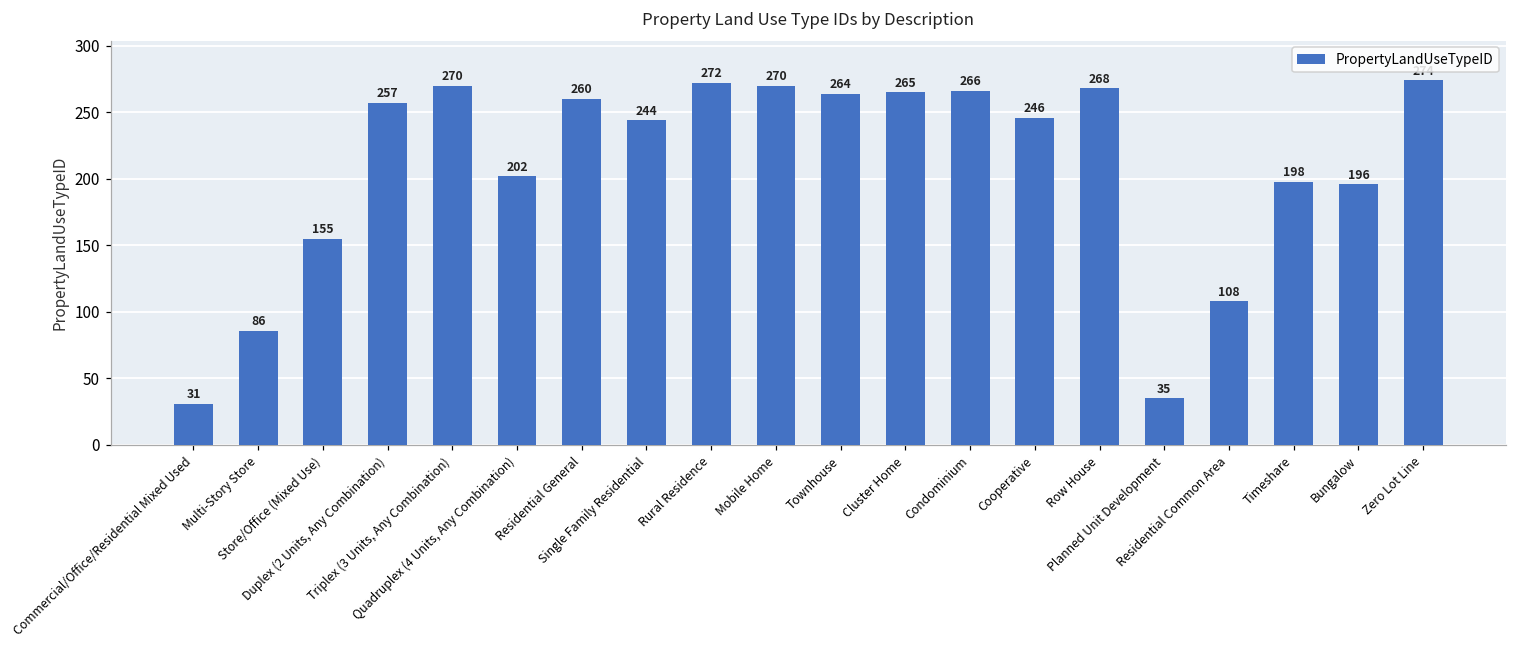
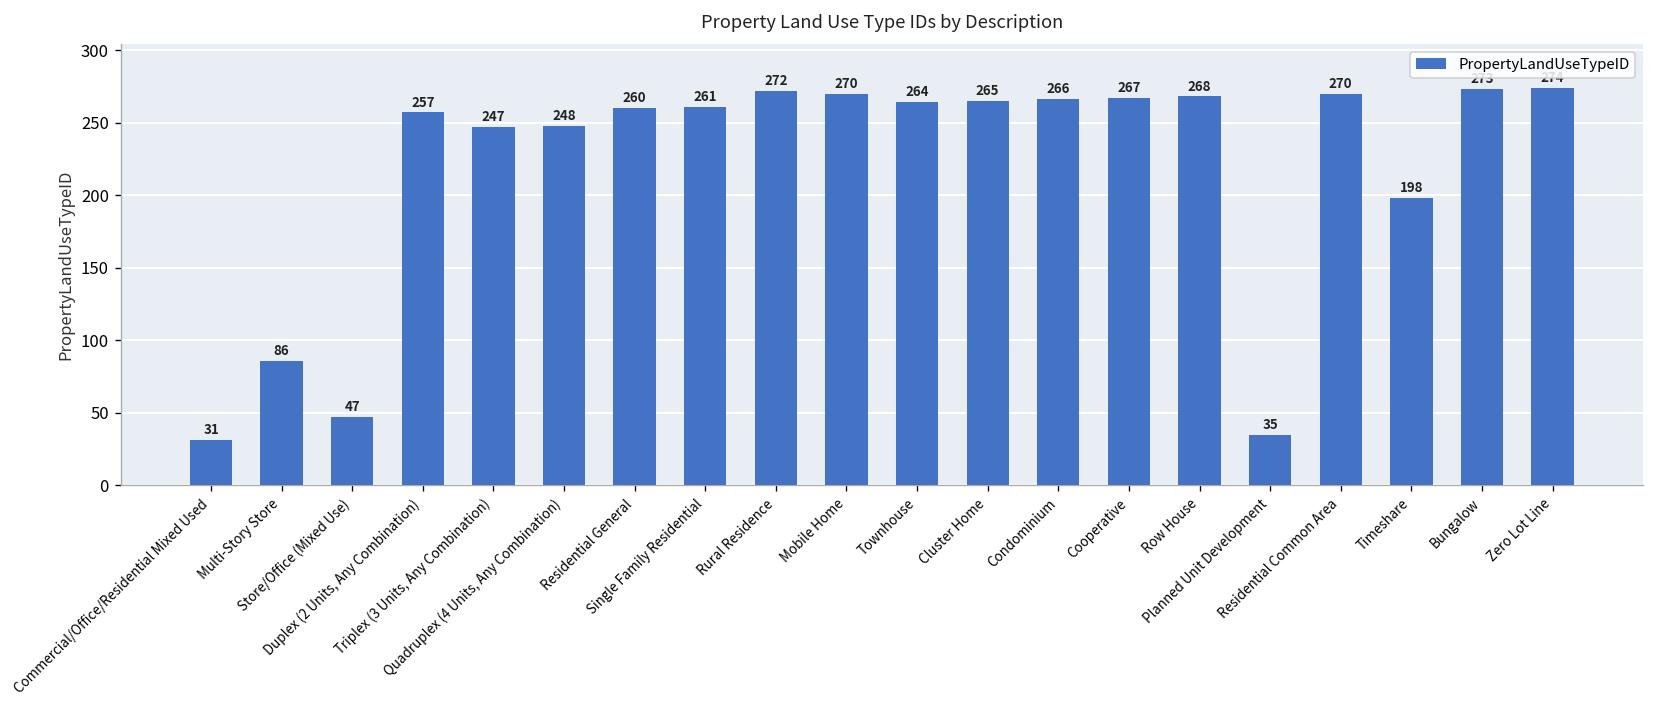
  {
    "Commercial/Office/Residential Mixed Used": 31,
    "Multi-Story Store": 86,
-   "Store/Office (Mixed Use)": 155,
+   "Store/Office (Mixed Use)": 47,
    "Duplex (2 Units, Any Combination)": 257,
-   "Triplex (3 Units, Any Combination)": 270,
-   "Quadruplex (4 Units, Any Combination)": 202,
+   "Triplex (3 Units, Any Combination)": 247,
+   "Quadruplex (4 Units, Any Combination)": 248,
    "Residential General": 260,
-   "Single Family Residential": 244,
+   "Single Family Residential": 261,
    "Rural Residence": 272,
    "Mobile Home": 270,
    "Townhouse": 264,
    "Cluster Home": 265,
    "Condominium": 266,
-   "Cooperative": 246,
+   "Cooperative": 267,
    "Row House": 268,
    "Planned Unit Development": 35,
-   "Residential Common Area": 108,
+   "Residential Common Area": 270,
    "Timeshare": 198,
-   "Bungalow": 196
+   "Bungalow": 273
  }
